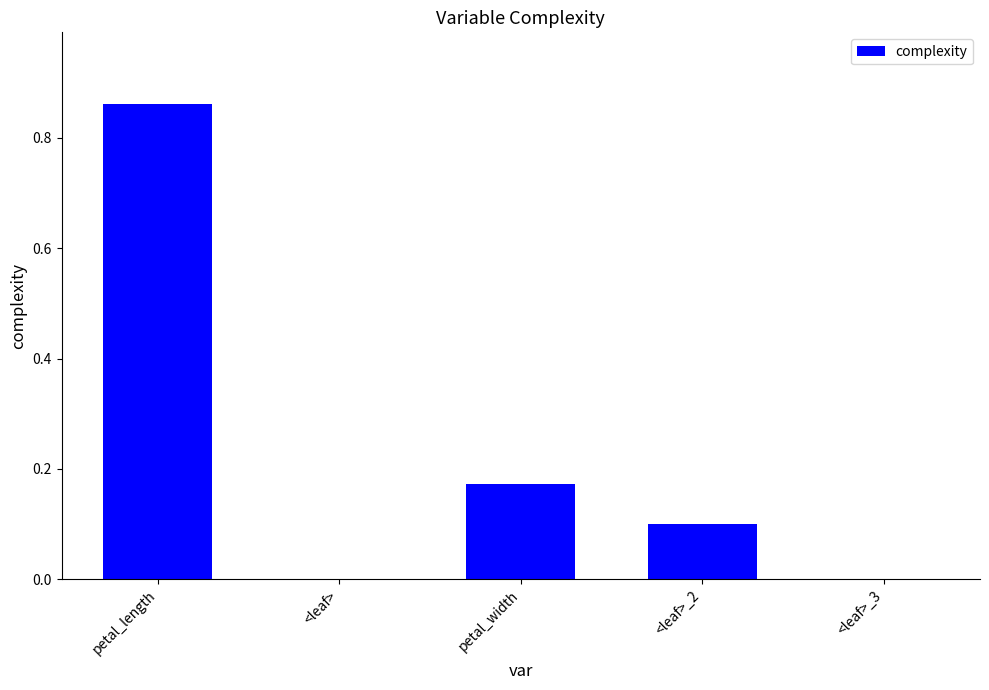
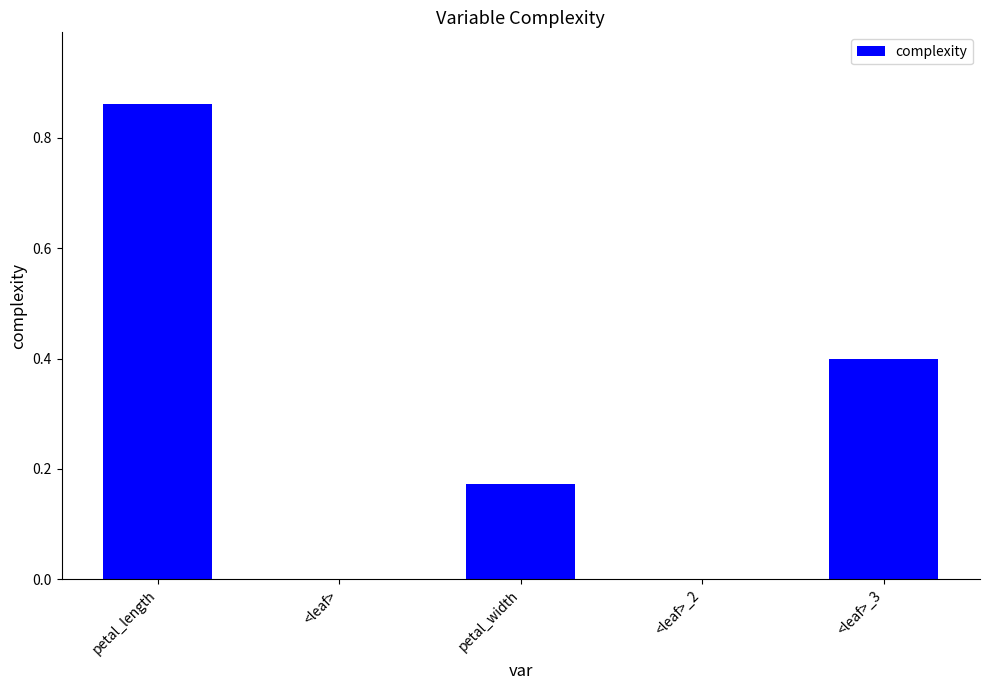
  {
    "petal_length": 0.86,
    "<leaf>": 0.0,
    "petal_width": 0.17,
-   "<leaf>_2": 0.1,
-   "<leaf>_3": 0.0
+   "<leaf>_2": 0.0,
+   "<leaf>_3": 0.4
  }
